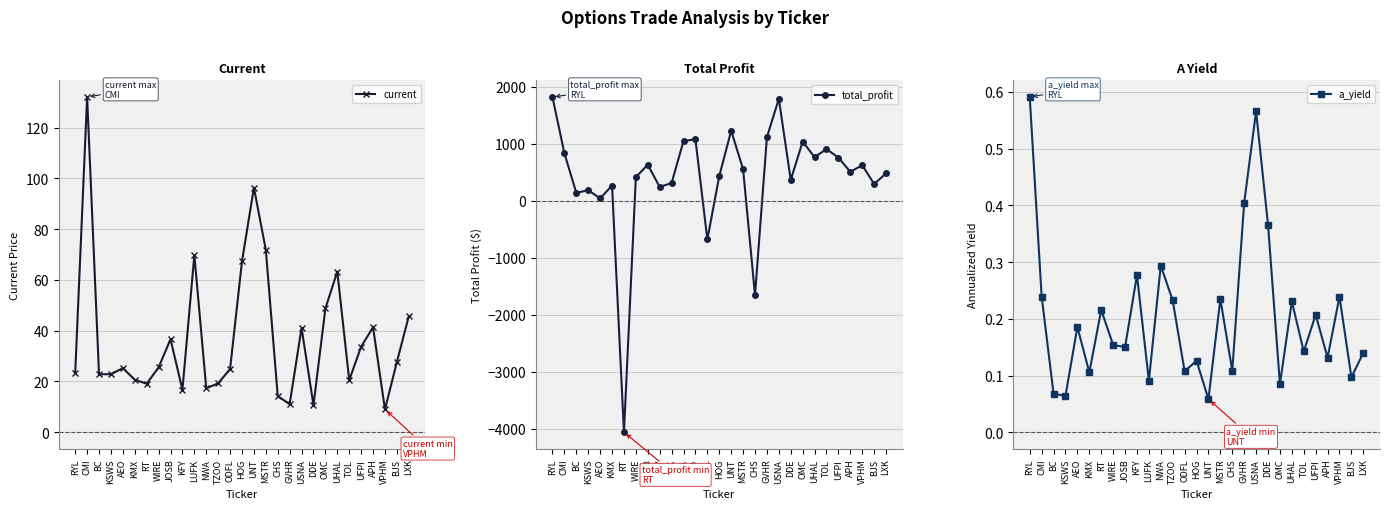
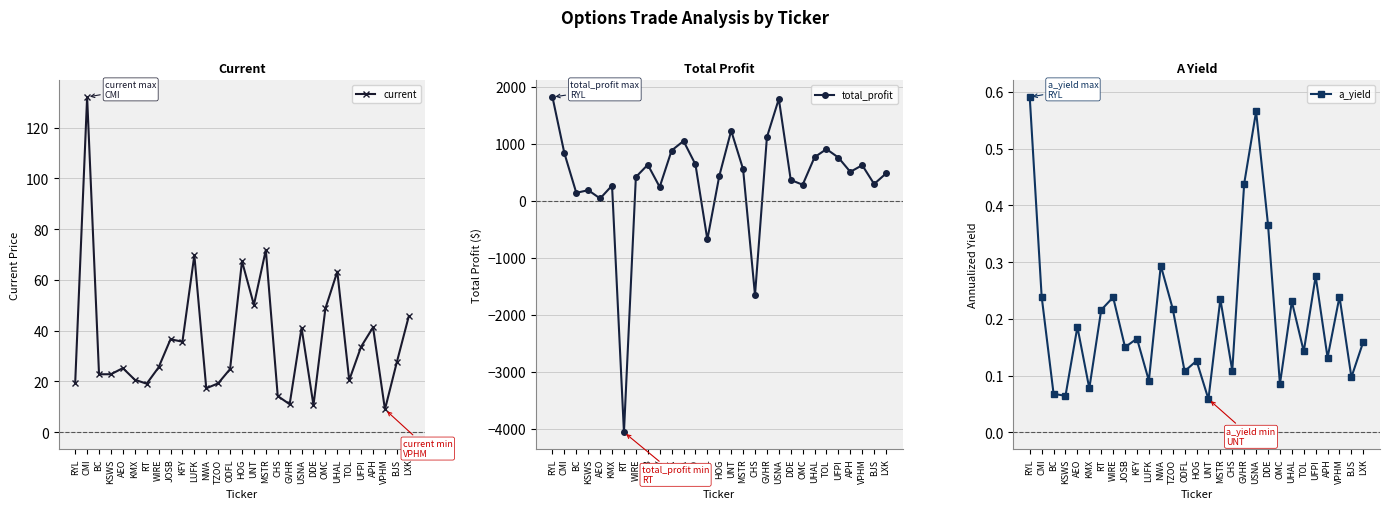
  {
    "Current": {
-     "RYL": 23,
+     "RYL": 20,
      "CMI": 132,
      "BC": 23,
      "KSWS": 23,
      "AEO": 25,
      "KMX": 21,
      "RT": 19,
      "WIRE": 26,
      "JOSB": 37,
-     "KFY": 17,
+     "KFY": 36,
      "LUFK": 70,
      "NWA": 17,
      "TZOO": 19,
      "ODFL": 25,
      "HOG": 67,
-     "UNT": 96,
+     "UNT": 50,
      "MSTR": 72,
      "CHS": 14,
      "GVHR": 11,
      "USNA": 41,
      "DDE": 11,
      "OMC": 49,
      "UHAL": 63,
      "TOL": 21,
      "UFPI": 34,
      "APH": 41,
      "VPHM": 9,
      "BJS": 28,
      "LXK": 46
    },
    "Total Profit": {
      "RYL": 1800,
      "CMI": 800,
      "BC": 100,
      "KSWS": 200,
      "AEO": 0,
      "KMX": 300,
      "RT": -4100,
      "WIRE": 400,
      "JOSB": 600,
      "KFY": 200,
-     "LUFK": 300,
+     "LUFK": 900,
      "NWA": 1000,
-     "TZOO": 1100,
+     "TZOO": 600,
      "ODFL": -700,
      "HOG": 400,
      "UNT": 1200,
      "MSTR": 600,
      "CHS": -1700,
      "GVHR": 1100,
      "USNA": 1800,
      "DDE": 400,
-     "OMC": 1000,
+     "OMC": 300,
      "UHAL": 800,
      "TOL": 900,
      "UFPI": 800,
      "APH": 500,
      "VPHM": 600,
      "BJS": 300,
      "LXK": 500
    },
    "A Yield": {
      "RYL": 0.59,
      "CMI": 0.24,
      "BC": 0.07,
      "KSWS": 0.06,
      "AEO": 0.19,
-     "KMX": 0.11,
+     "KMX": 0.08,
      "RT": 0.22,
-     "WIRE": 0.15,
+     "WIRE": 0.24,
      "JOSB": 0.15,
-     "KFY": 0.28,
+     "KFY": 0.17,
      "LUFK": 0.09,
      "NWA": 0.29,
-     "TZOO": 0.23,
+     "TZOO": 0.22,
      "ODFL": 0.11,
      "HOG": 0.13,
      "UNT": 0.06,
      "MSTR": 0.23,
      "CHS": 0.11,
-     "GVHR": 0.40,
+     "GVHR": 0.44,
      "USNA": 0.57,
      "DDE": 0.37,
      "OMC": 0.08,
      "UHAL": 0.23,
      "TOL": 0.14,
-     "UFPI": 0.21,
+     "UFPI": 0.28,
      "APH": 0.13,
      "VPHM": 0.24,
      "BJS": 0.10,
-     "LXK": 0.14
+     "LXK": 0.16
    }
  }
